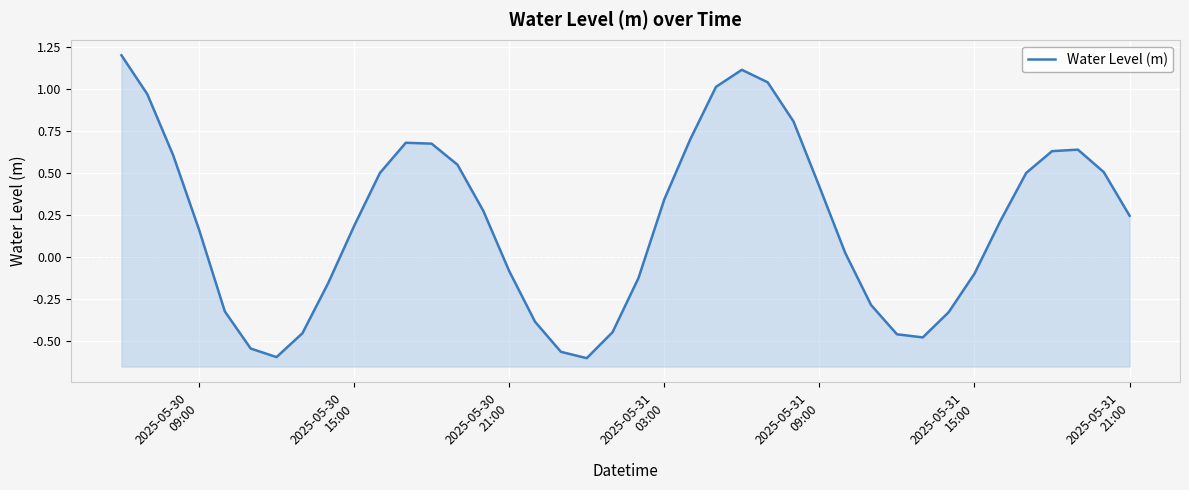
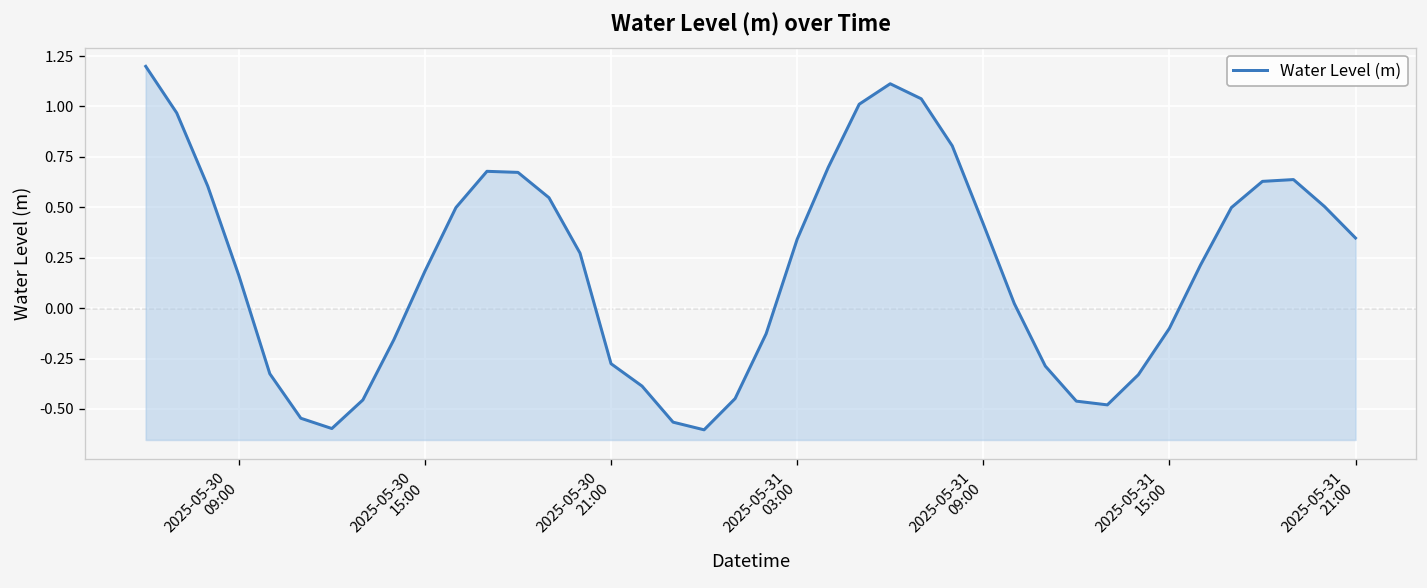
  {
    "2025-05-30 09:00": 0.16,
    "2025-05-30 15:00": 0.18,
-   "2025-05-30 21:00": -0.08,
+   "2025-05-30 21:00": -0.28,
    "2025-05-31 03:00": 0.34,
    "2025-05-31 09:00": 0.42,
    "2025-05-31 15:00": -0.10,
-   "2025-05-31 21:00": 0.24
+   "2025-05-31 21:00": 0.35
  }
